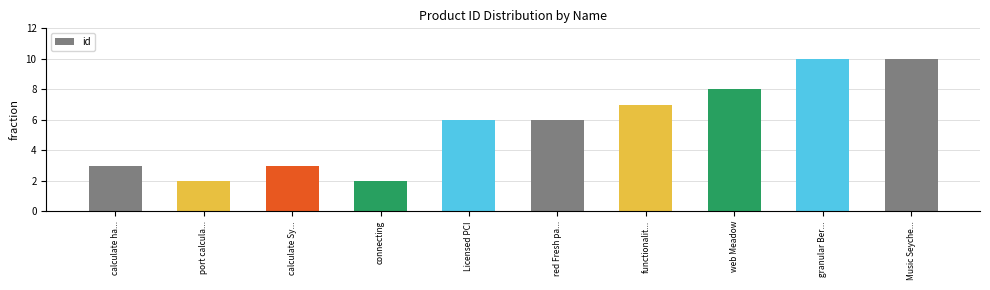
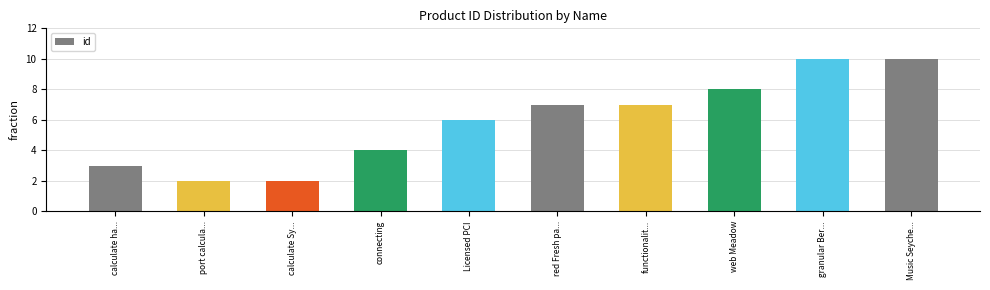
  {
    "calculate ha...": 3,
    "port calcula...": 2,
-   "calculate Sy...": 3,
-   "connecting": 2,
+   "calculate Sy...": 2,
+   "connecting": 4,
    "Licensed PCI": 6,
-   "red Fresh pa...": 6,
+   "red Fresh pa...": 7,
    "functionalit...": 7,
    "web Meadow": 8,
    "granular Ber...": 10,
    "Music Seyche...": 10
  }
